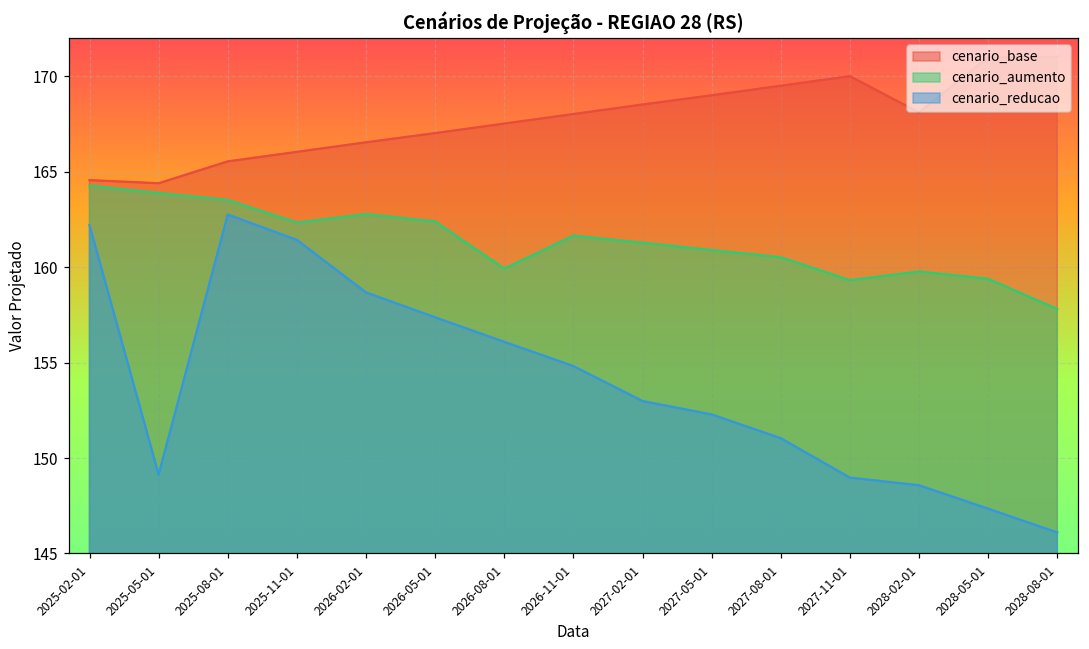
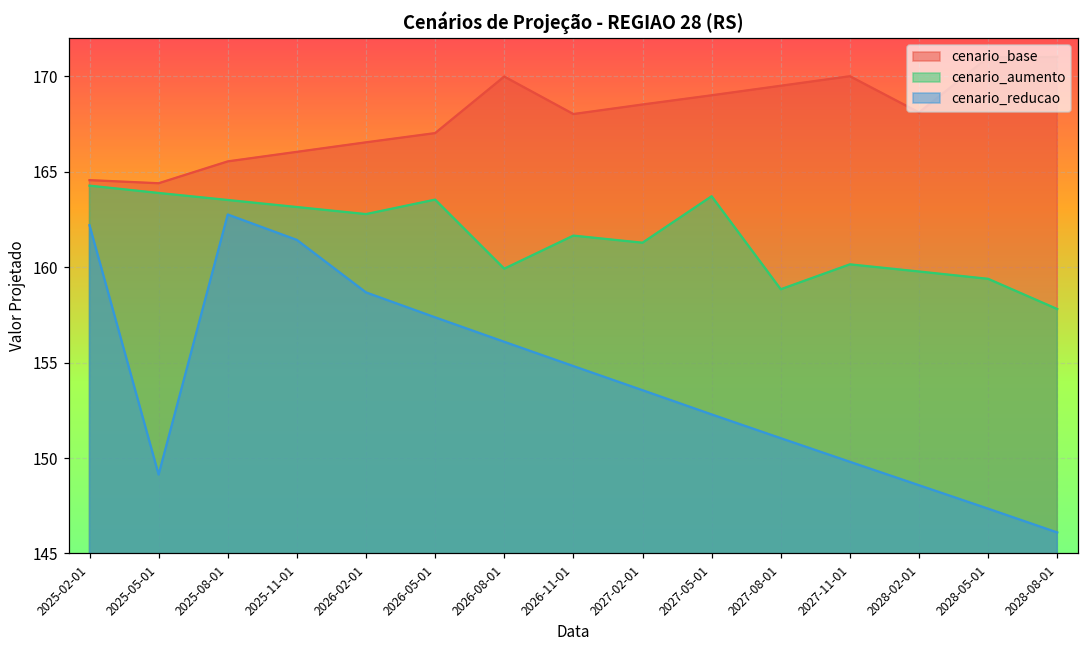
  {
    "cenario_base": {
      "2025-02-01": 164.6,
      "2025-05-01": 164.4,
      "2025-08-01": 165.5,
      "2025-11-01": 166.0,
      "2026-02-01": 166.5,
      "2026-05-01": 167.0,
-     "2026-08-01": 167.5,
+     "2026-08-01": 170.0,
      "2026-11-01": 168.0,
      "2027-02-01": 168.5,
      "2027-05-01": 169.0,
      "2027-08-01": 169.5,
      "2027-11-01": 170.0
    },
    "cenario_aumento": {
      "2025-02-01": 164.3,
      "2025-05-01": 163.9,
      "2025-08-01": 163.5,
-     "2025-11-01": 162.3,
+     "2025-11-01": 163.1,
      "2026-02-01": 162.8,
-     "2026-05-01": 162.4,
+     "2026-05-01": 163.5,
      "2026-08-01": 159.9,
      "2026-11-01": 161.6,
      "2027-02-01": 161.3,
-     "2027-05-01": 160.9,
-     "2027-08-01": 160.5,
-     "2027-11-01": 159.3,
+     "2027-05-01": 163.7,
+     "2027-08-01": 158.8,
+     "2027-11-01": 160.1,
      "2028-02-01": 159.8,
      "2028-05-01": 159.4,
      "2028-08-01": 157.8
    },
    "cenario_reducao": {
      "2025-02-01": 162.2,
      "2025-05-01": 149.1,
      "2025-08-01": 162.7,
      "2025-11-01": 161.4,
      "2026-02-01": 158.7,
      "2026-05-01": 157.4,
      "2026-08-01": 156.1,
      "2026-11-01": 154.8,
-     "2027-02-01": 153.0,
+     "2027-02-01": 153.5,
      "2027-05-01": 152.3,
      "2027-08-01": 151.0,
-     "2027-11-01": 149.0,
+     "2027-11-01": 149.8,
      "2028-02-01": 148.6,
      "2028-05-01": 147.3,
      "2028-08-01": 146.1
    }
  }
